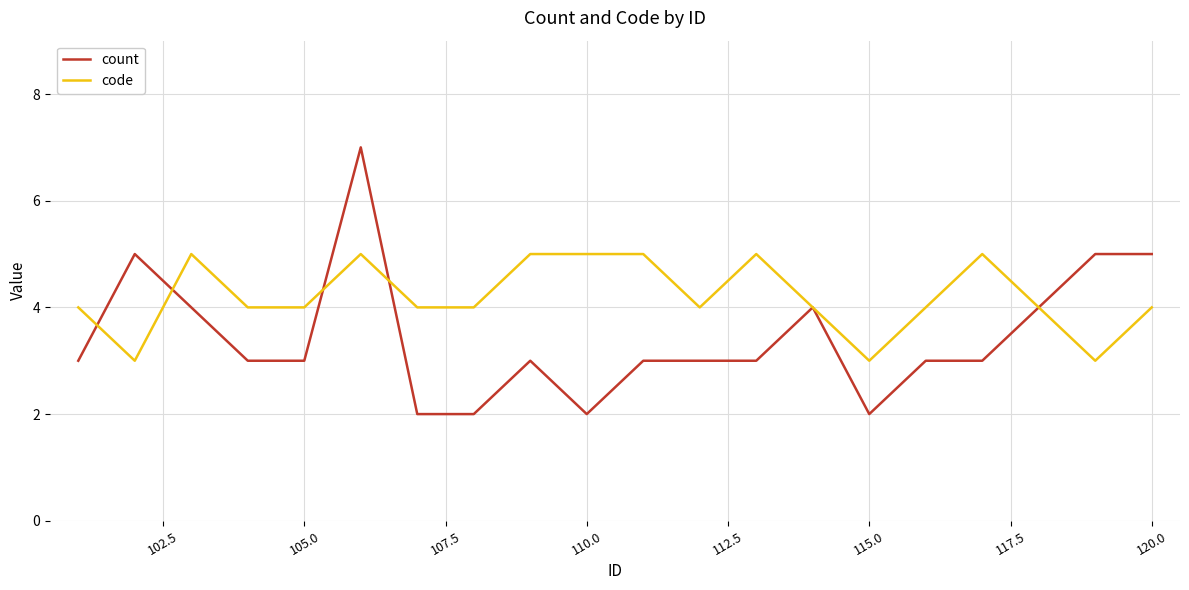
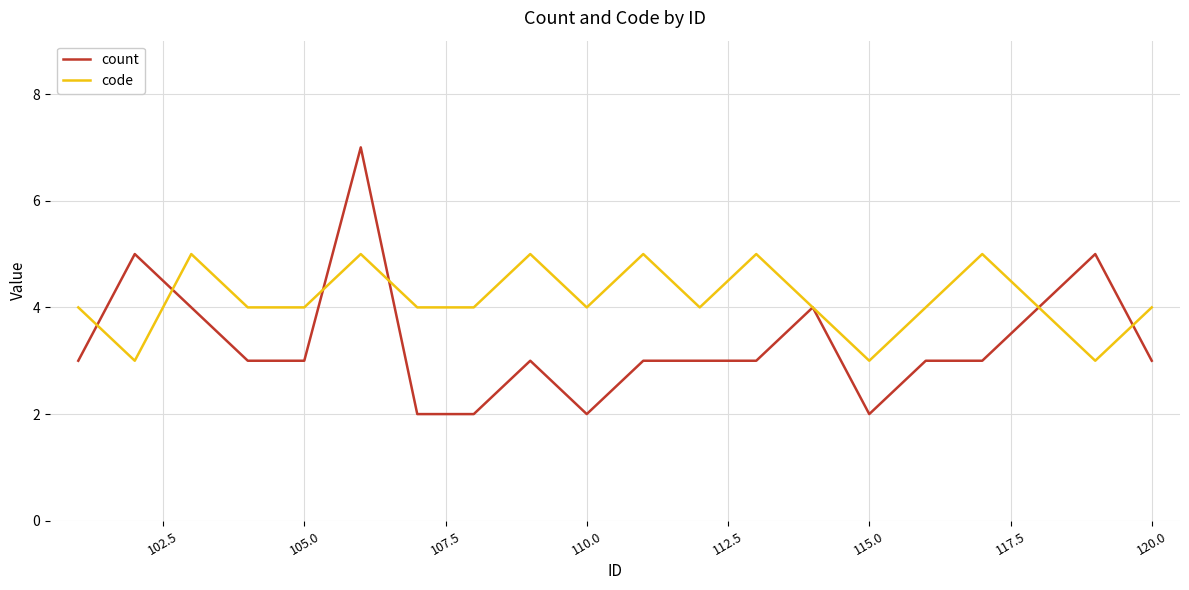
  {
    "count": {
      "105.0": 3,
      "110.0": 2,
      "115.0": 2,
-     "120.0": 5
+     "120.0": 3
    },
    "code": {
      "105.0": 4,
-     "110.0": 5,
+     "110.0": 4,
      "115.0": 3,
      "120.0": 4
    }
  }
